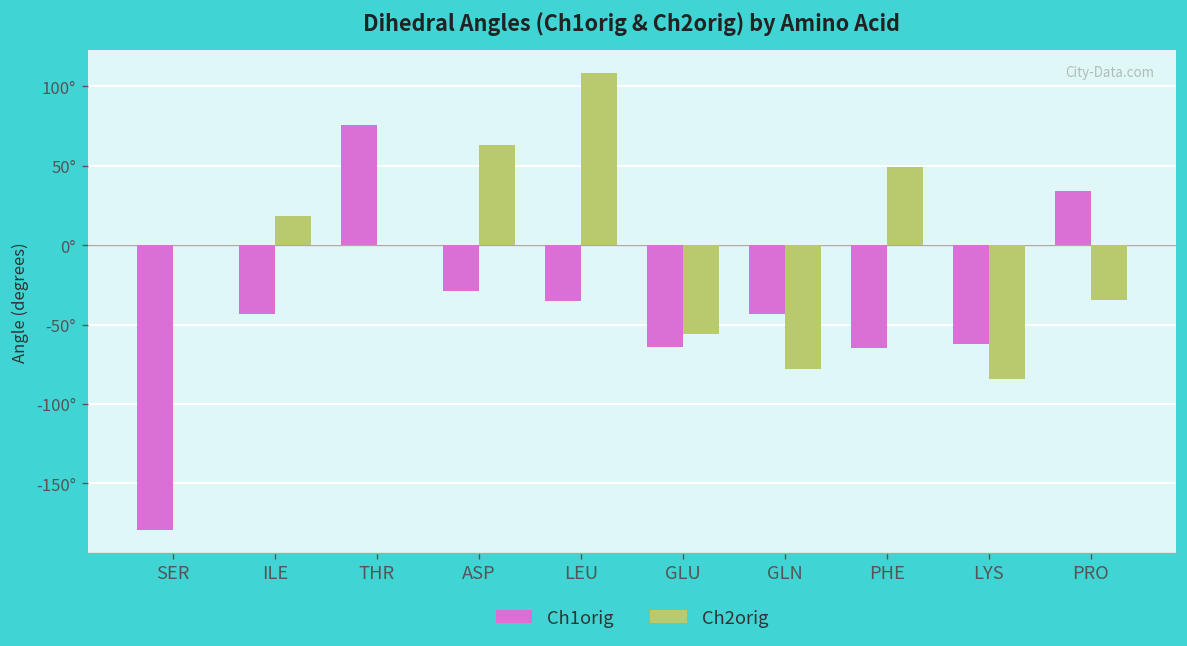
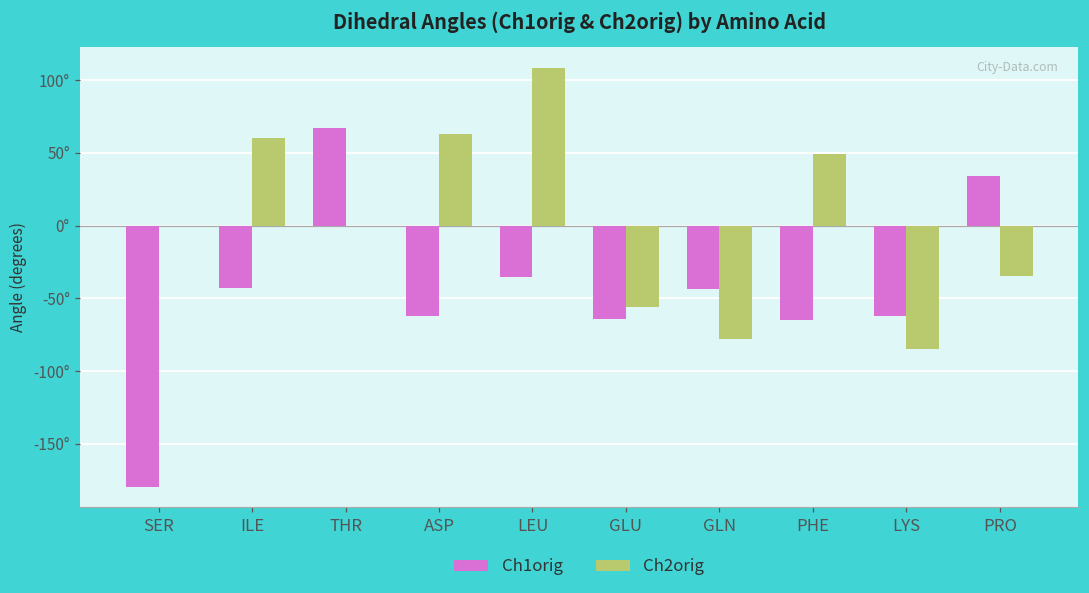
  {
    "Ch1orig": {
      "SER": "-179°",
      "ILE": "-43°",
-     "THR": "75°",
-     "ASP": "-29°",
+     "THR": "67°",
+     "ASP": "-62°",
      "LEU": "-35°",
      "GLU": "-64°",
      "GLN": "-43°",
      "PHE": "-65°",
      "LYS": "-62°",
      "PRO": "34°"
    },
    "Ch2orig": {
      "SER": "0°",
-     "ILE": "19°",
+     "ILE": "60°",
      "THR": "0°",
      "ASP": "63°",
      "LEU": "108°",
      "GLU": "-56°",
      "GLN": "-78°",
      "PHE": "49°",
      "LYS": "-85°",
      "PRO": "-35°"
    }
  }
